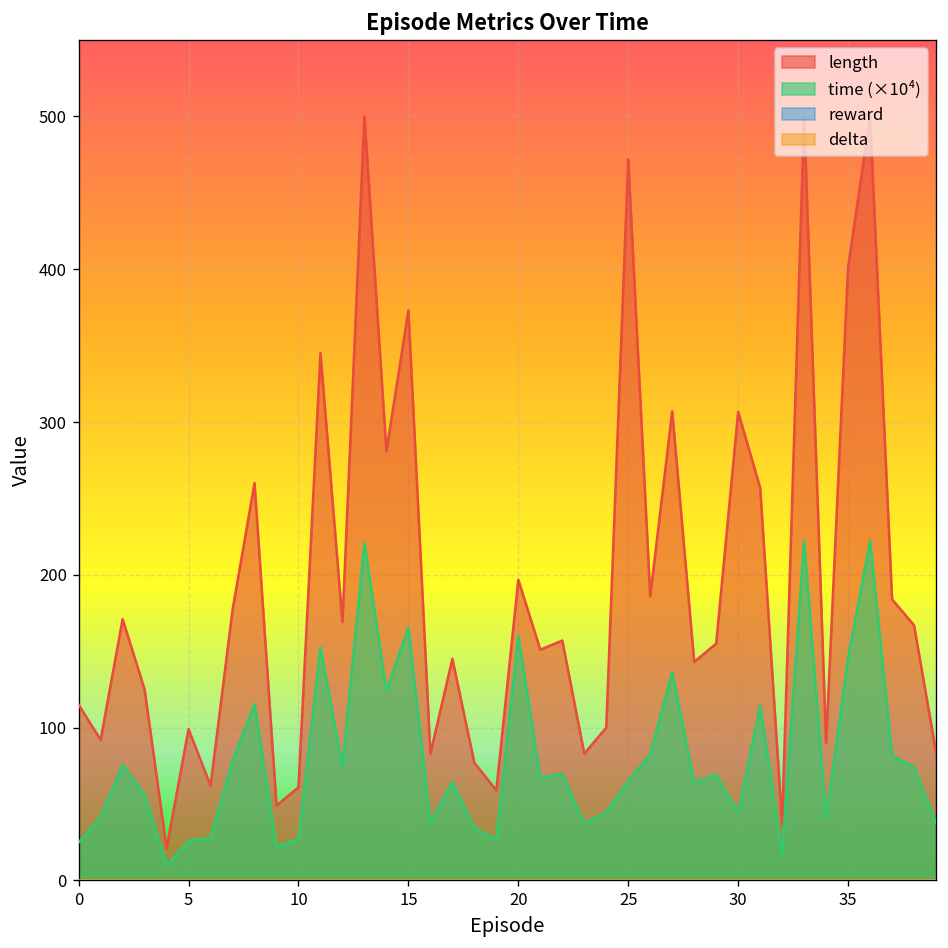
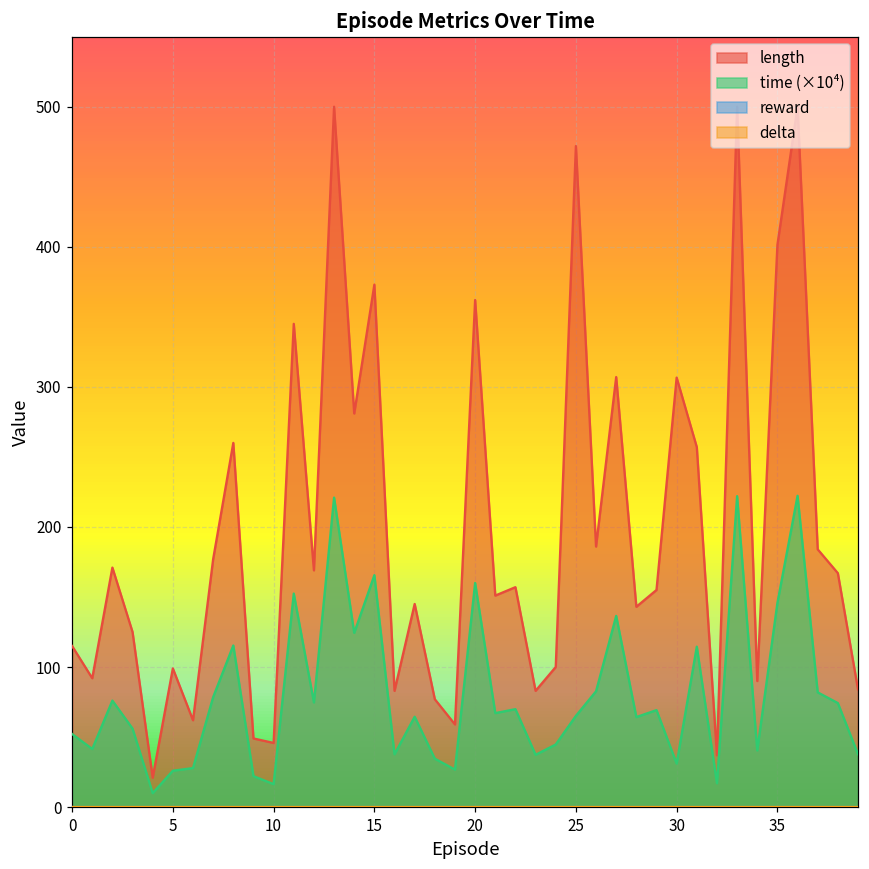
  {
    "length": {
      "0": 115,
      "5": 99,
-     "10": 61,
+     "10": 46,
      "15": 373,
-     "20": 197,
+     "20": 362,
      "25": 472,
      "30": 307,
      "35": 401
    },
    "time (×10⁴)": {
-     "0": 25,
+     "0": 52,
      "5": 26,
-     "10": 27,
+     "10": 16,
      "15": 166,
      "20": 160,
      "25": 65,
-     "30": 44,
+     "30": 31,
      "35": 146
    },
    "delta": {
      "0": 0,
      "5": 0,
      "10": 0,
      "15": 0,
      "20": 0,
      "25": 0,
      "30": 0,
      "35": 0
    }
  }
